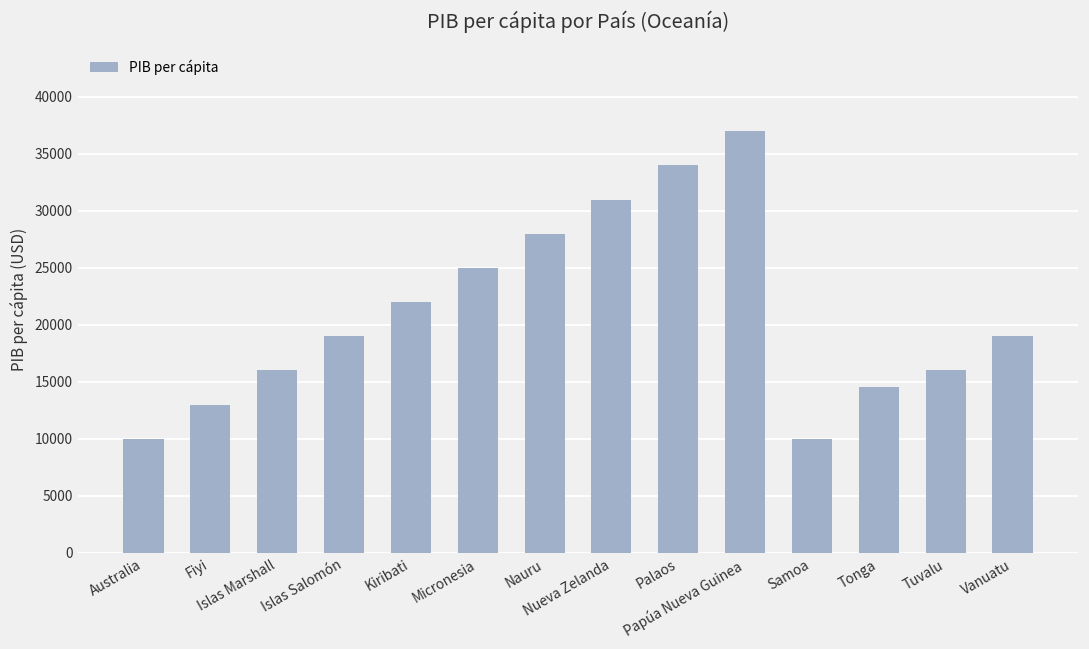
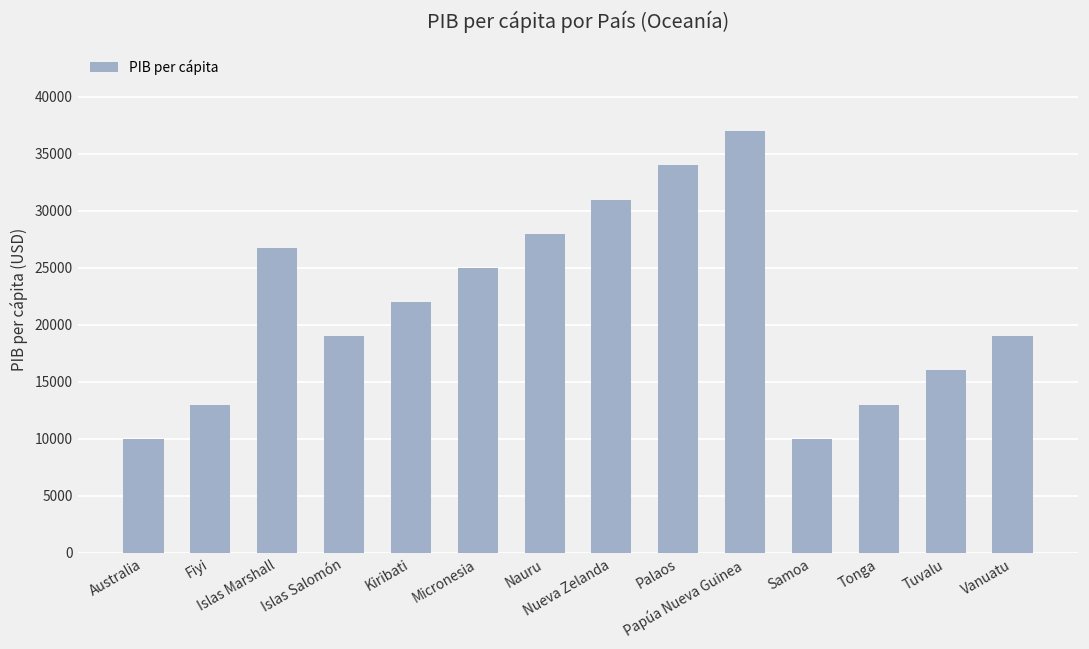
  {
    "Australia": 10000,
    "Fiyi": 13000,
-   "Islas Marshall": 16000,
+   "Islas Marshall": 26700,
    "Islas Salomón": 19000,
    "Kiribati": 22000,
    "Micronesia": 25000,
    "Nauru": 28000,
    "Nueva Zelanda": 31000,
    "Palaos": 34000,
    "Papúa Nueva Guinea": 37000,
    "Samoa": 10000,
-   "Tonga": 14500,
+   "Tonga": 13000,
    "Tuvalu": 16000,
    "Vanuatu": 19000
  }
